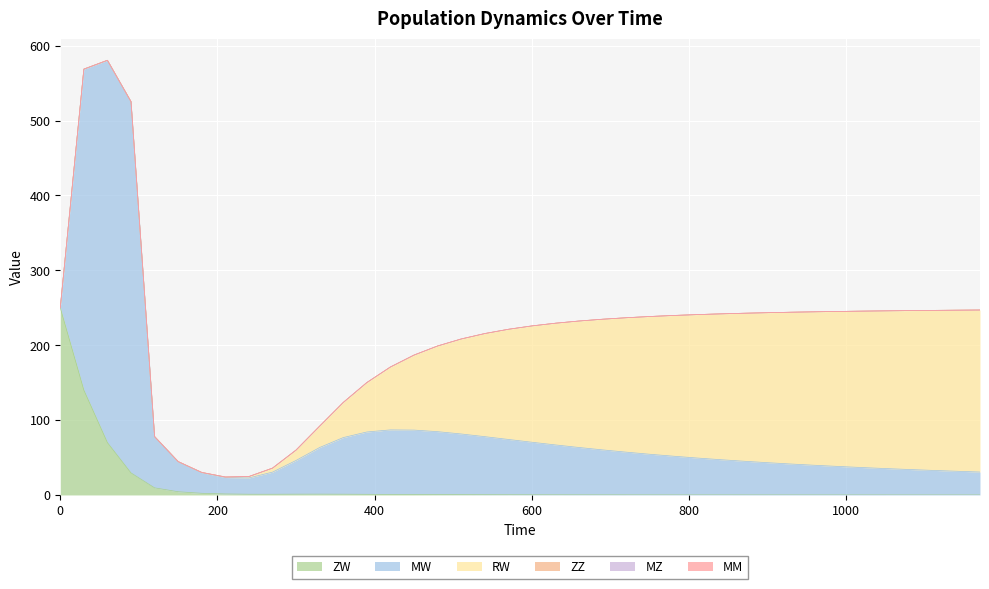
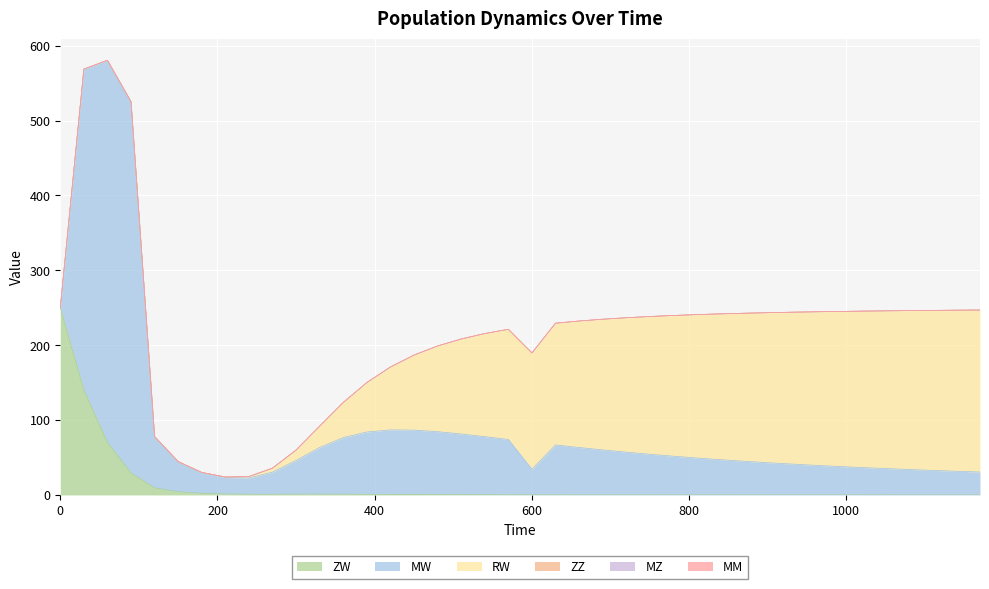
  {
    "ZW": {
      "600": 0
    },
    "MW": {
-     "600": 70
+     "600": 30
    }
  }
